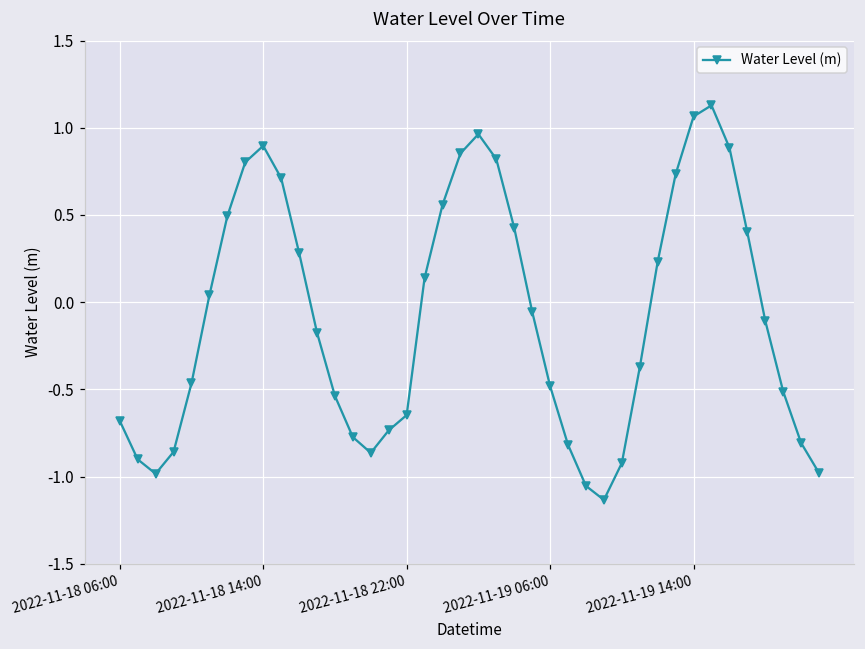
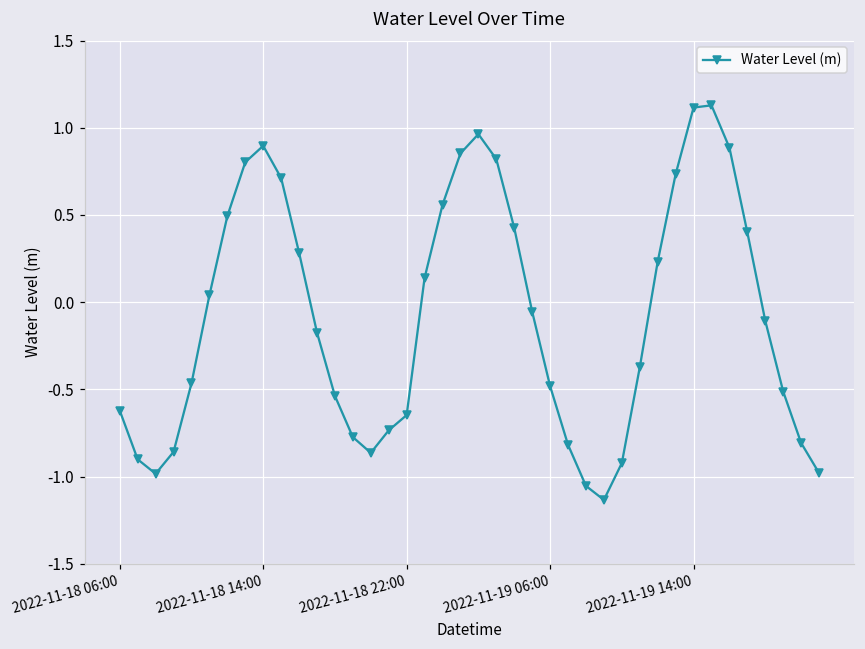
  {
-   "2022-11-18 06:00": -0.68,
+   "2022-11-18 06:00": -0.62,
    "2022-11-18 14:00": 0.90,
    "2022-11-18 22:00": -0.65,
    "2022-11-19 06:00": -0.48,
-   "2022-11-19 14:00": 1.06
+   "2022-11-19 14:00": 1.12
  }
